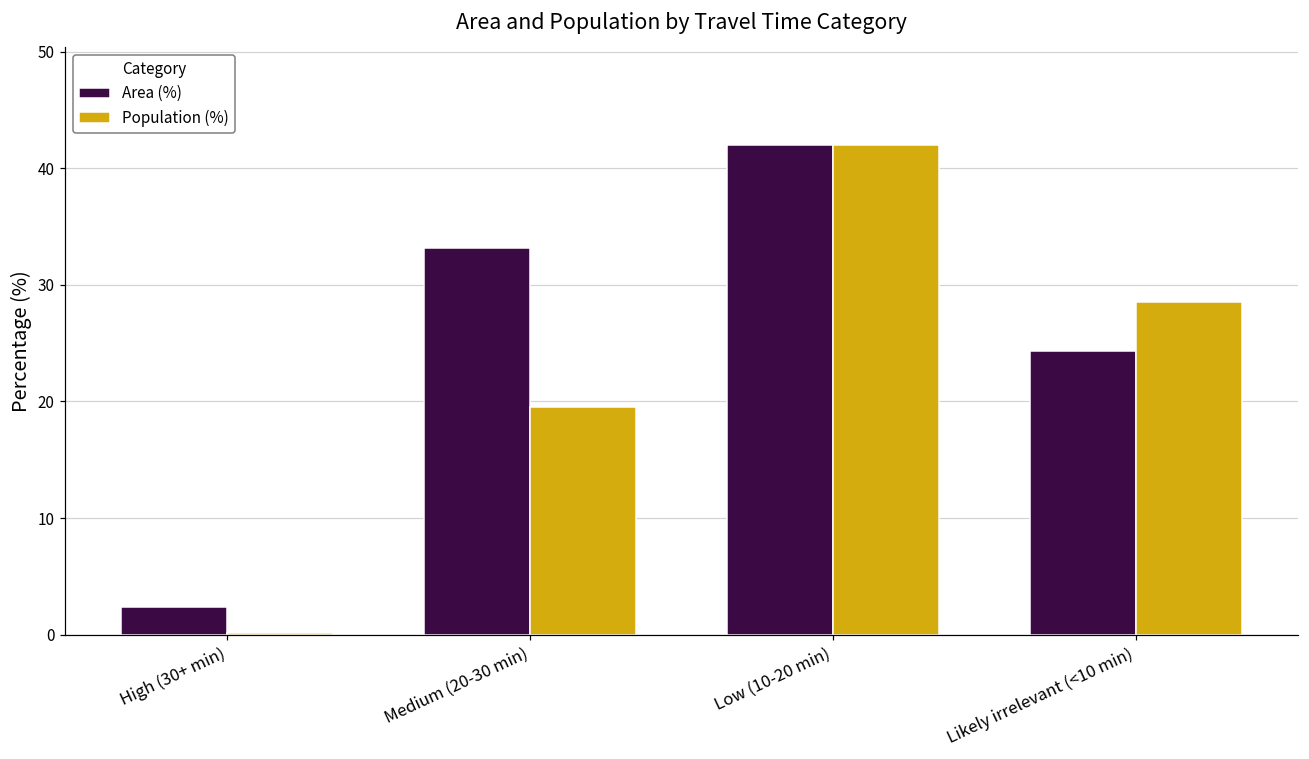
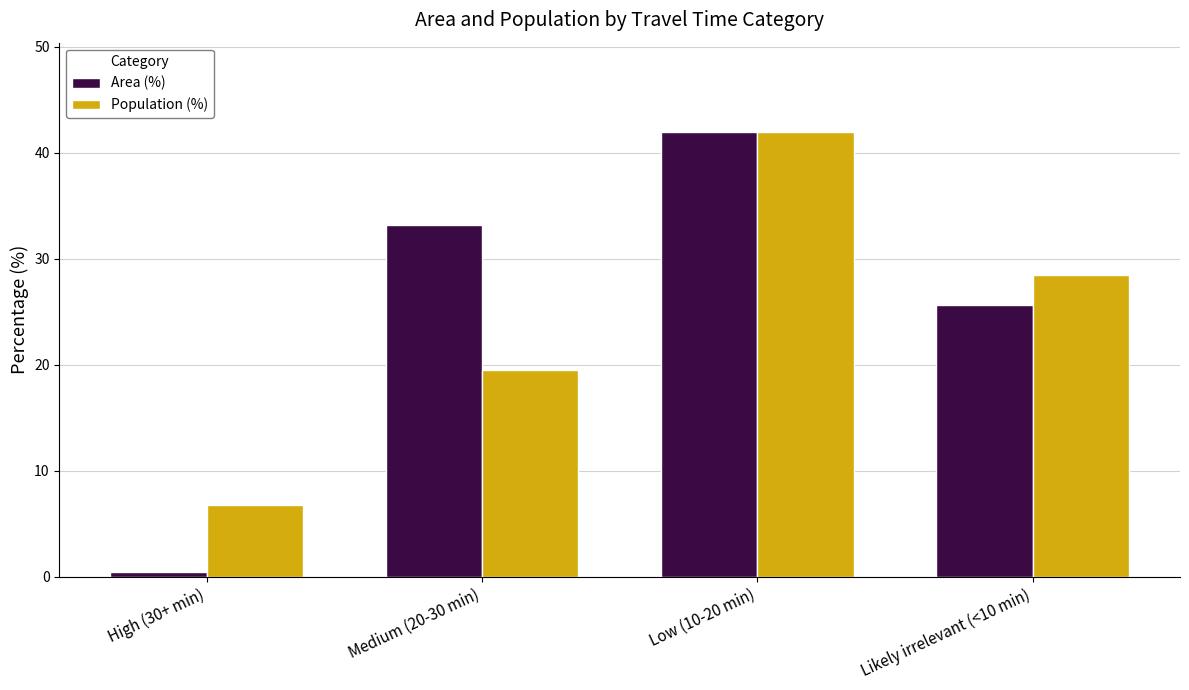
  {
    "Area (%)": {
-     "High (30+ min)": 2.4,
+     "High (30+ min)": 0.5,
      "Medium (20-30 min)": 33.2,
      "Low (10-20 min)": 42.0,
-     "Likely irrelevant (<10 min)": 24.3
+     "Likely irrelevant (<10 min)": 25.7
    },
    "Population (%)": {
-     "High (30+ min)": 0.1,
+     "High (30+ min)": 6.8,
      "Medium (20-30 min)": 19.5,
      "Low (10-20 min)": 42.0,
      "Likely irrelevant (<10 min)": 28.5
    }
  }
